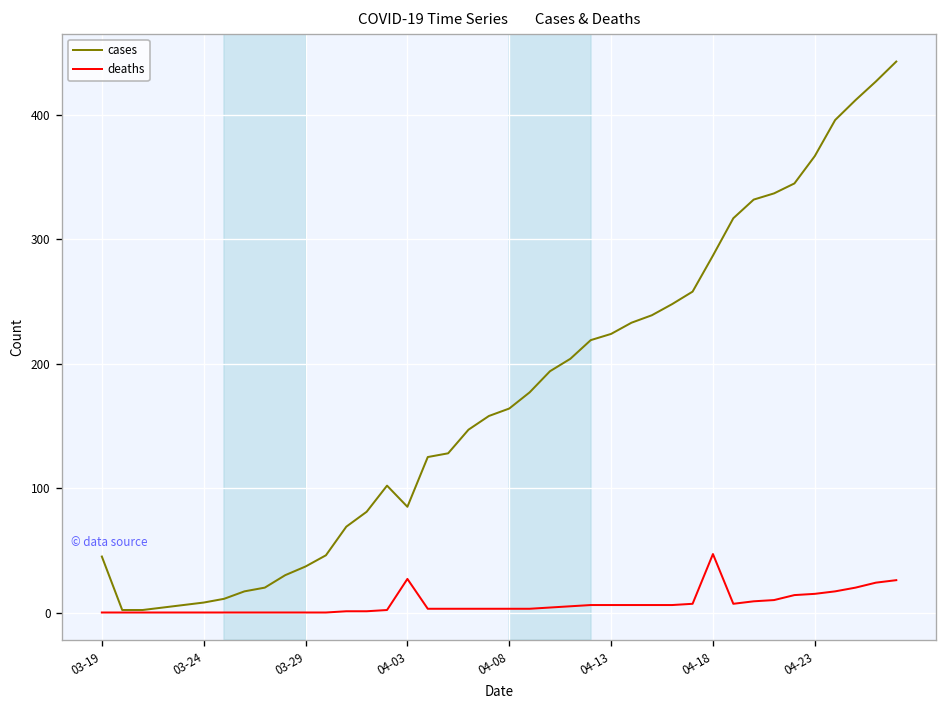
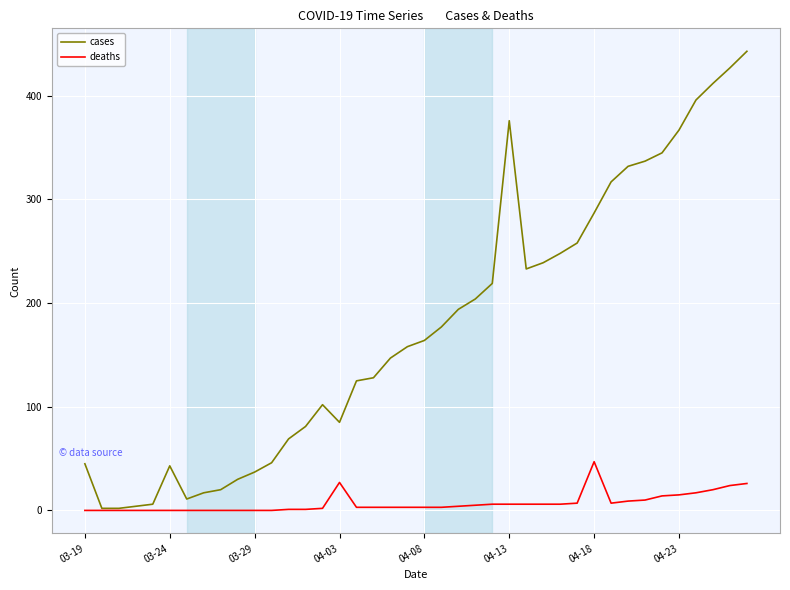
  {
    "cases": {
      "03-19": 45,
-     "03-24": 8,
+     "03-24": 43,
      "03-29": 37,
      "04-03": 85,
      "04-08": 164,
-     "04-13": 224,
+     "04-13": 376,
      "04-18": 287,
      "04-23": 367
    },
    "deaths": {
      "03-19": 0,
      "03-24": 0,
      "03-29": 0,
      "04-03": 27,
      "04-08": 3,
      "04-13": 6,
      "04-18": 47,
      "04-23": 15
    }
  }
